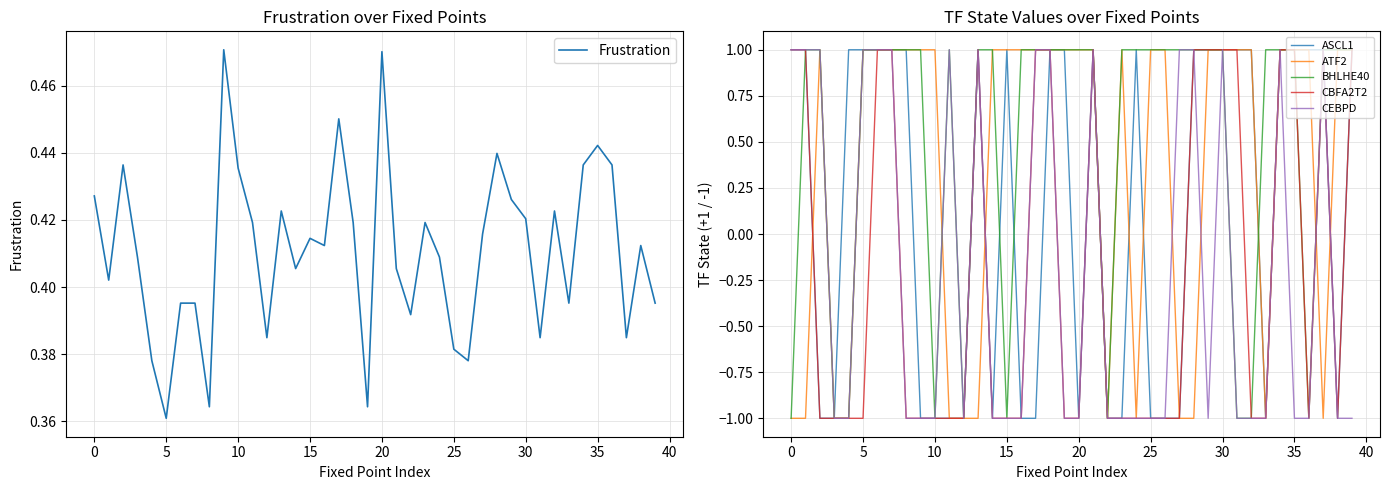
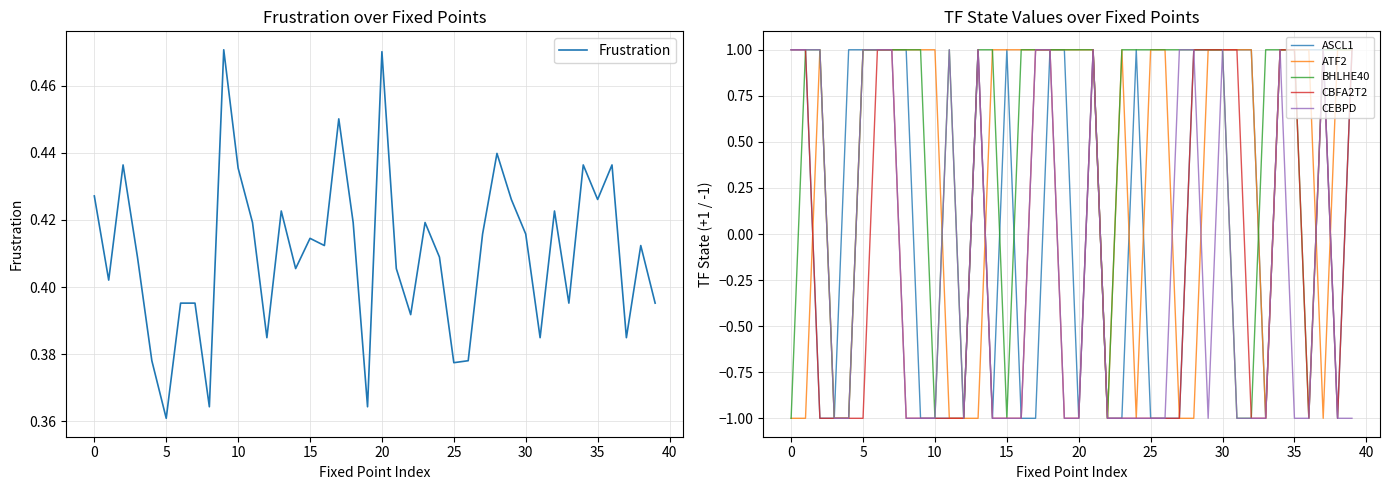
  {
    "Frustration over Fixed Points": {
      "0": 0.427,
      "5": 0.361,
      "10": 0.435,
      "15": 0.415,
      "20": 0.470,
-     "25": 0.381,
-     "30": 0.420,
-     "35": 0.442
+     "25": 0.377,
+     "30": 0.416,
+     "35": 0.426
    },
    "TF State Values over Fixed Points": {
      "ATF2": {
        "10": 1.00
      },
      "CBFA2T2": {
        "5": -1.00
      },
      "CEBPD": {
        "35": -1.00
      }
    }
  }
